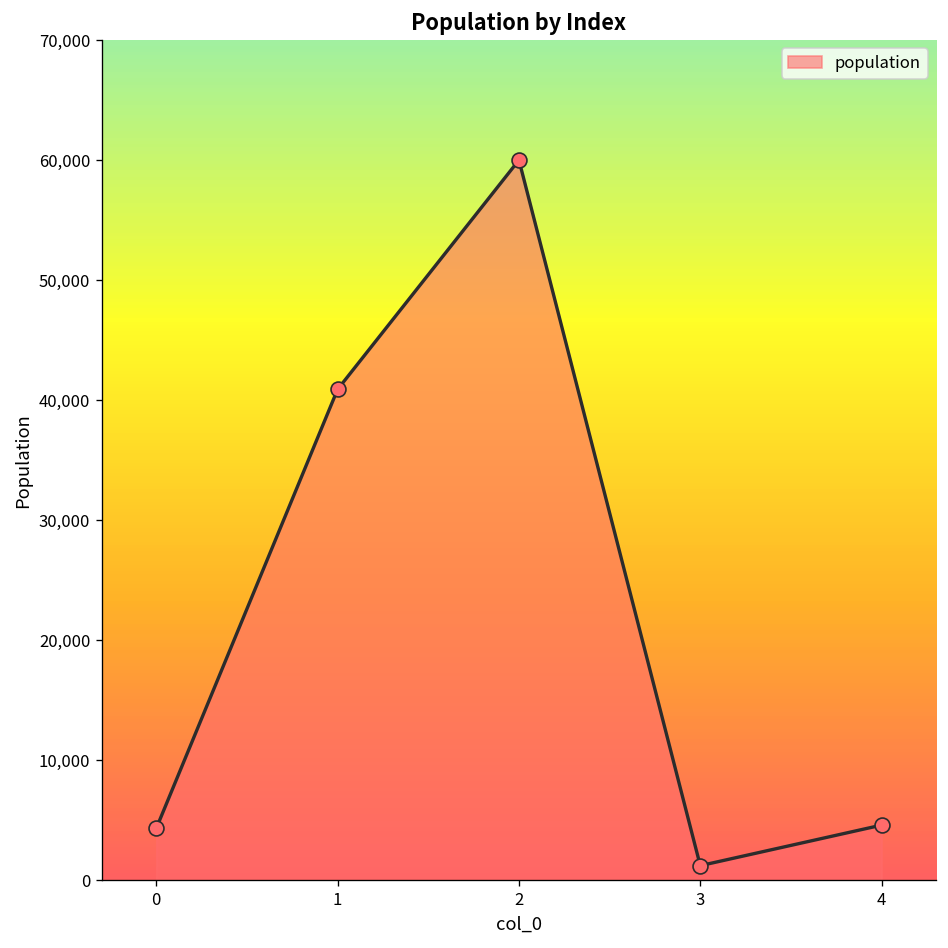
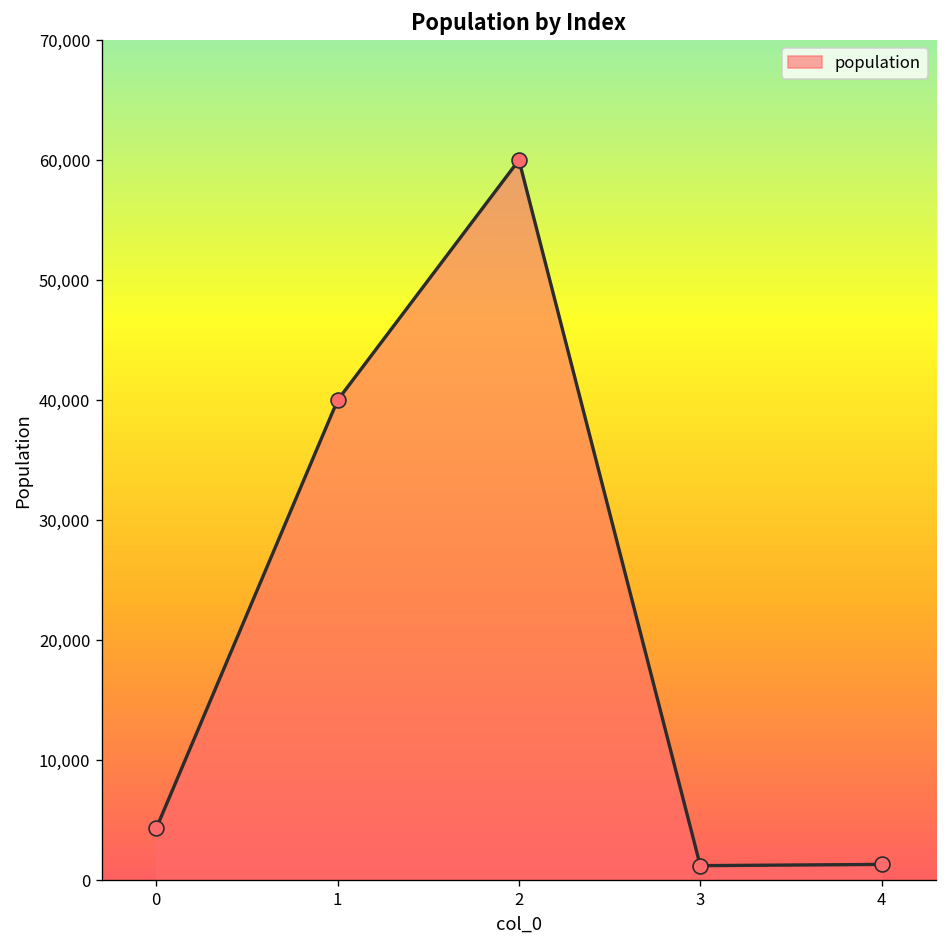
  {
    "0": "4,300",
-   "1": "40,900",
+   "1": "40,000",
    "2": "60,000",
    "3": "1,200",
-   "4": "4,600"
+   "4": "1,300"
  }
